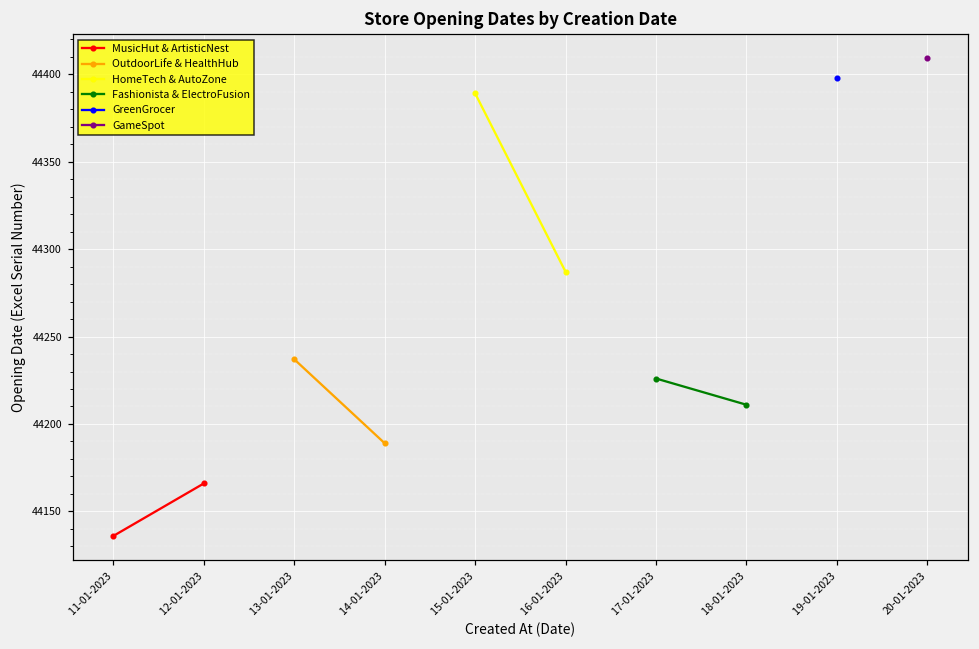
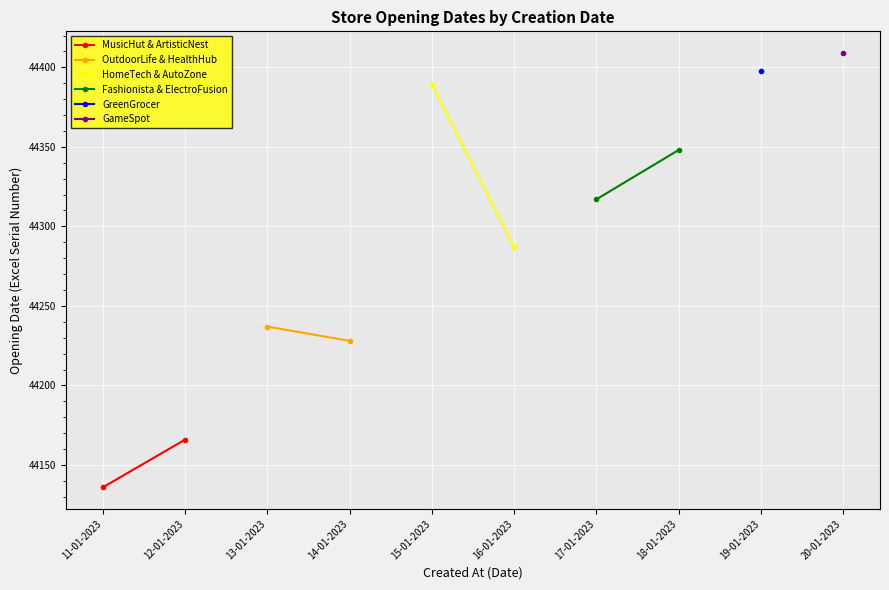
  {
    "MusicHut & ArtisticNest": {
      "11-01-2023": 44136,
      "12-01-2023": 44166
    },
    "OutdoorLife & HealthHub": {
      "13-01-2023": 44237,
-     "14-01-2023": 44189
+     "14-01-2023": 44228
    },
    "HomeTech & AutoZone": {
      "15-01-2023": 44389,
      "16-01-2023": 44287
    },
    "Fashionista & ElectroFusion": {
-     "17-01-2023": 44226,
-     "18-01-2023": 44211
+     "17-01-2023": 44317,
+     "18-01-2023": 44348
    },
    "GreenGrocer": {
      "19-01-2023": 44398
    },
    "GameSpot": {
      "20-01-2023": 44409
    }
  }
